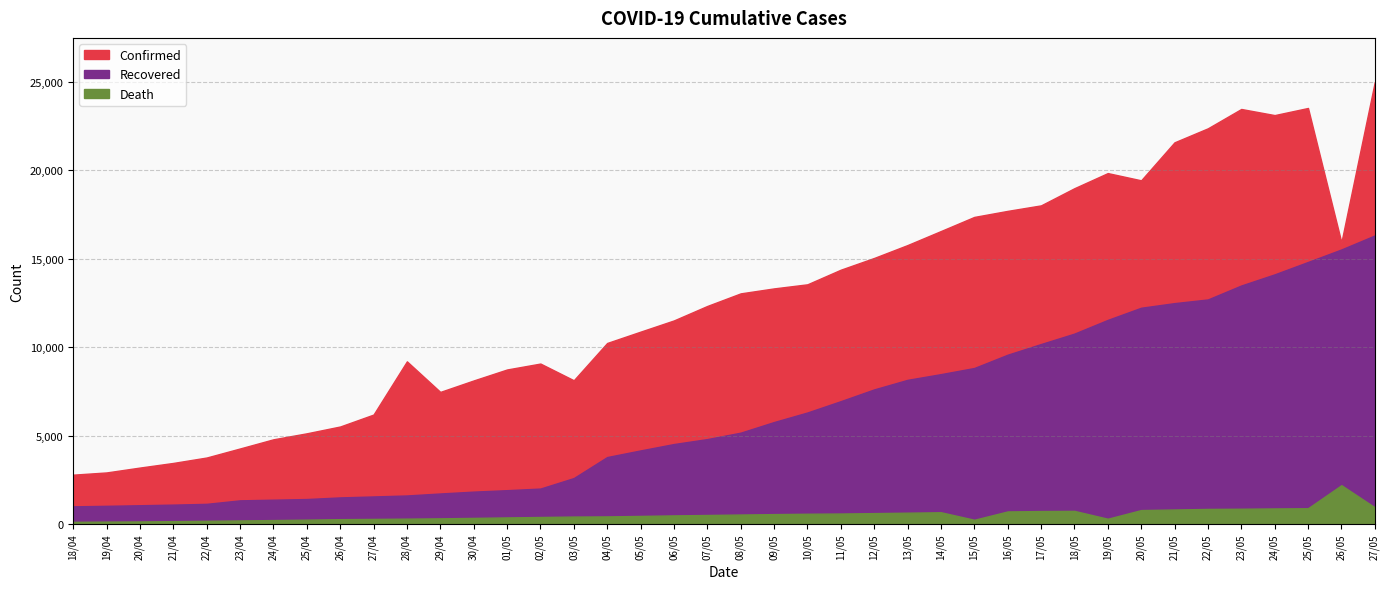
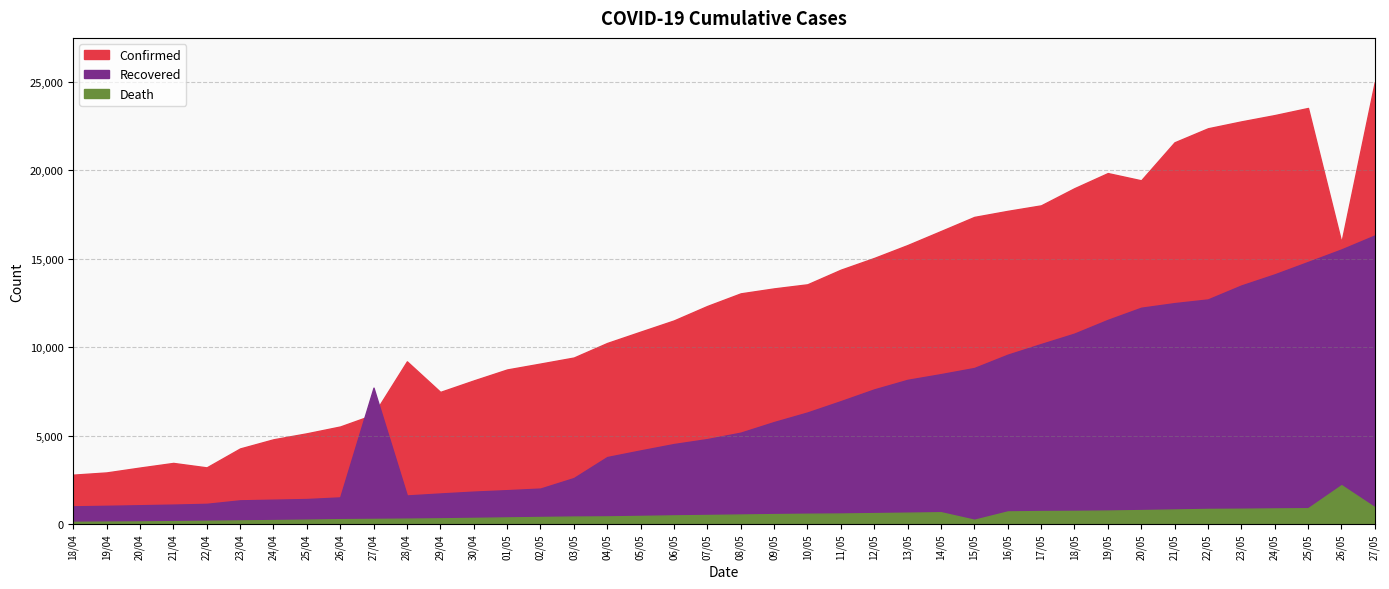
  {
    "Confirmed": {
      "18/04": "2,800",
      "19/04": "2,900",
      "20/04": "3,200",
      "21/04": "3,500",
-     "22/04": "3,800",
+     "22/04": "3,200",
      "23/04": "4,300",
      "24/04": "4,800",
      "25/04": "5,100",
      "26/04": "5,500",
      "28/04": "9,200",
      "29/04": "7,500",
      "30/04": "8,100",
      "01/05": "8,700",
      "02/05": "9,100",
-     "03/05": "8,100",
+     "03/05": "9,400",
      "04/05": "10,200",
      "05/05": "10,900",
      "06/05": "11,500",
      "07/05": "12,300",
      "08/05": "13,000",
      "09/05": "13,300",
      "10/05": "13,600",
      "11/05": "14,400",
      "12/05": "15,000",
      "13/05": "15,800",
      "14/05": "16,600",
      "15/05": "17,400",
      "16/05": "17,700",
      "17/05": "18,000",
      "18/05": "19,000",
      "19/05": "19,800",
      "20/05": "19,400",
      "21/05": "21,600",
      "22/05": "22,400",
-     "23/05": "23,500",
+     "23/05": "22,800",
      "24/05": "23,100",
      "25/05": "23,500",
      "26/05": "15,900",
      "27/05": "25,000"
    },
    "Recovered": {
      "18/04": "1,000",
      "19/04": "1,000",
      "20/04": "1,100",
      "21/04": "1,100",
      "22/04": "1,100",
      "23/04": "1,300",
      "24/04": "1,400",
      "25/04": "1,400",
      "26/04": "1,500",
-     "27/04": "1,600",
+     "27/04": "7,700",
      "28/04": "1,600",
      "29/04": "1,700",
      "30/04": "1,800",
      "01/05": "1,900",
      "02/05": "2,000",
      "03/05": "2,600",
      "04/05": "3,800",
      "05/05": "4,200",
      "06/05": "4,500",
      "07/05": "4,800",
      "08/05": "5,200",
      "09/05": "5,800",
      "10/05": "6,300",
      "11/05": "6,900",
      "12/05": "7,600",
      "13/05": "8,100",
      "14/05": "8,500",
      "15/05": "8,800",
      "16/05": "9,600",
      "17/05": "10,200",
      "18/05": "10,800",
      "19/05": "11,500",
      "20/05": "12,200",
      "21/05": "12,500",
      "22/05": "12,700",
      "23/05": "13,500",
      "24/05": "14,100",
      "25/05": "14,800",
      "26/05": "15,500",
      "27/05": "16,300"
    },
    "Death": {
      "20/04": "100",
      "21/04": "200",
      "22/04": "200",
      "23/04": "200",
      "24/04": "200",
      "25/04": "200",
      "26/04": "300",
      "27/04": "300",
      "28/04": "300",
      "29/04": "300",
      "30/04": "300",
      "01/05": "400",
      "02/05": "400",
      "03/05": "400",
      "04/05": "400",
      "05/05": "500",
      "06/05": "500",
      "07/05": "500",
      "08/05": "500",
      "09/05": "600",
      "10/05": "600",
      "11/05": "600",
      "12/05": "600",
      "13/05": "600",
      "14/05": "700",
      "15/05": "200",
      "16/05": "700",
      "17/05": "700",
      "18/05": "700",
-     "19/05": "300",
+     "19/05": "800",
      "20/05": "800",
      "21/05": "800",
      "22/05": "900",
      "23/05": "900",
      "24/05": "900",
      "25/05": "900",
      "26/05": "2,200",
      "27/05": "900"
    }
  }
